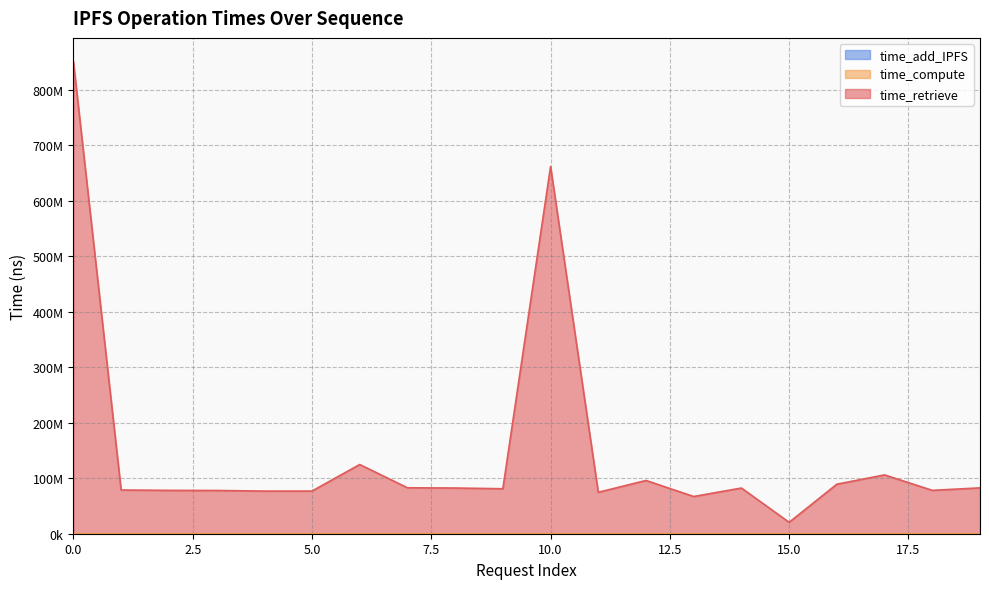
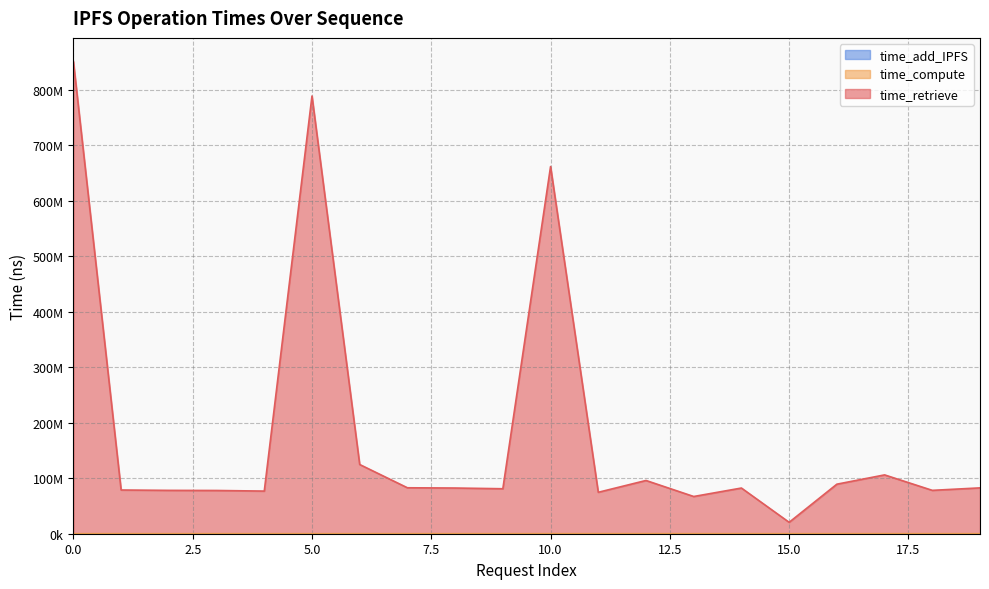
  {
    "time_compute": {
      "0.0": 0,
      "5.0": 0,
      "10.0": 0,
      "15.0": 0
    },
    "time_retrieve": {
      "0.0": 850000000,
-     "5.0": 80000000,
+     "5.0": 790000000,
      "10.0": 660000000,
      "15.0": 20000000
    }
  }
